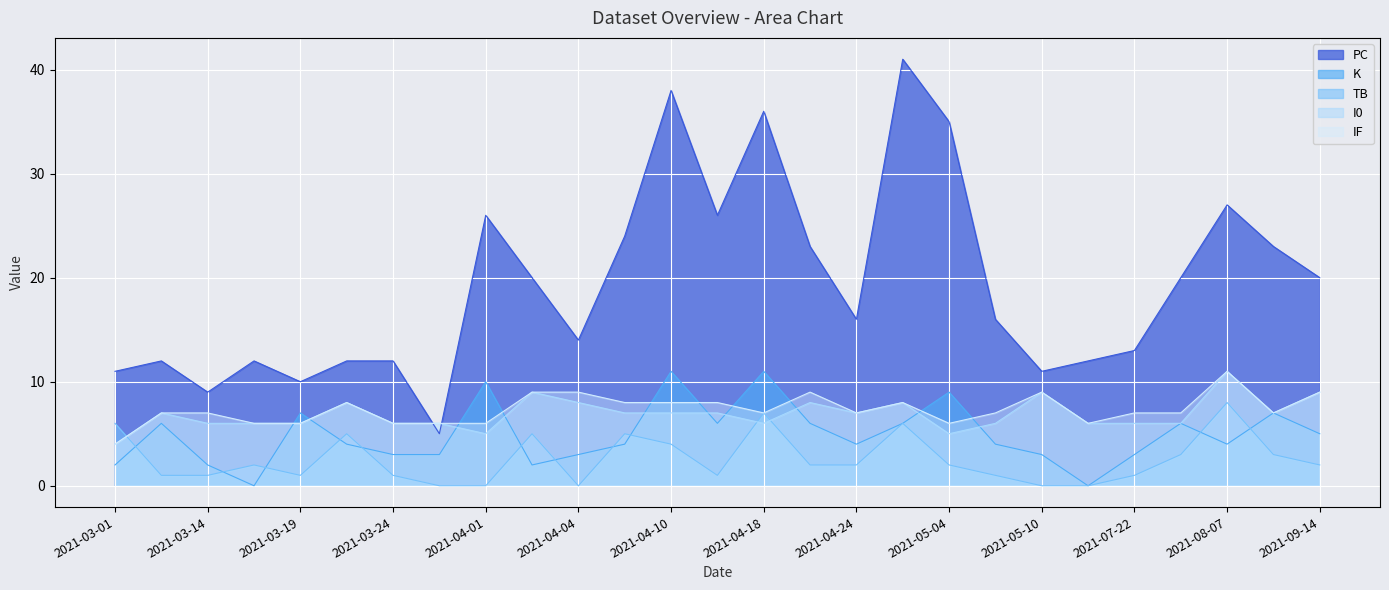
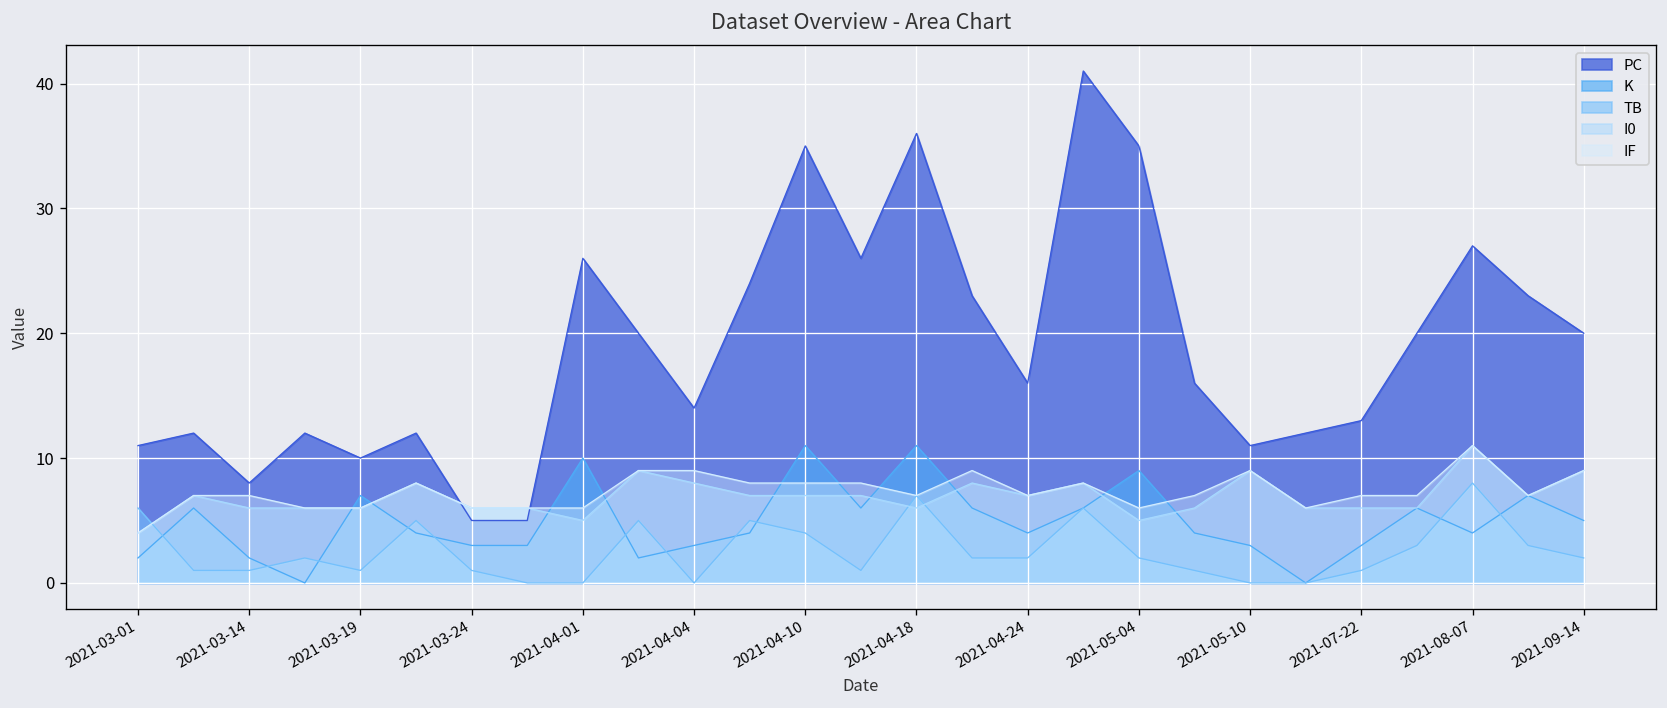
  {
    "PC": {
      "2021-03-01": 11,
-     "2021-03-14": 9,
+     "2021-03-14": 8,
      "2021-03-19": 10,
-     "2021-03-24": 12,
+     "2021-03-24": 5,
      "2021-04-01": 26,
      "2021-04-04": 14,
-     "2021-04-10": 38,
+     "2021-04-10": 35,
      "2021-04-18": 36,
      "2021-04-24": 16,
      "2021-05-04": 35,
      "2021-05-10": 11,
      "2021-07-22": 13,
      "2021-08-07": 27,
      "2021-09-14": 20
    }
  }
